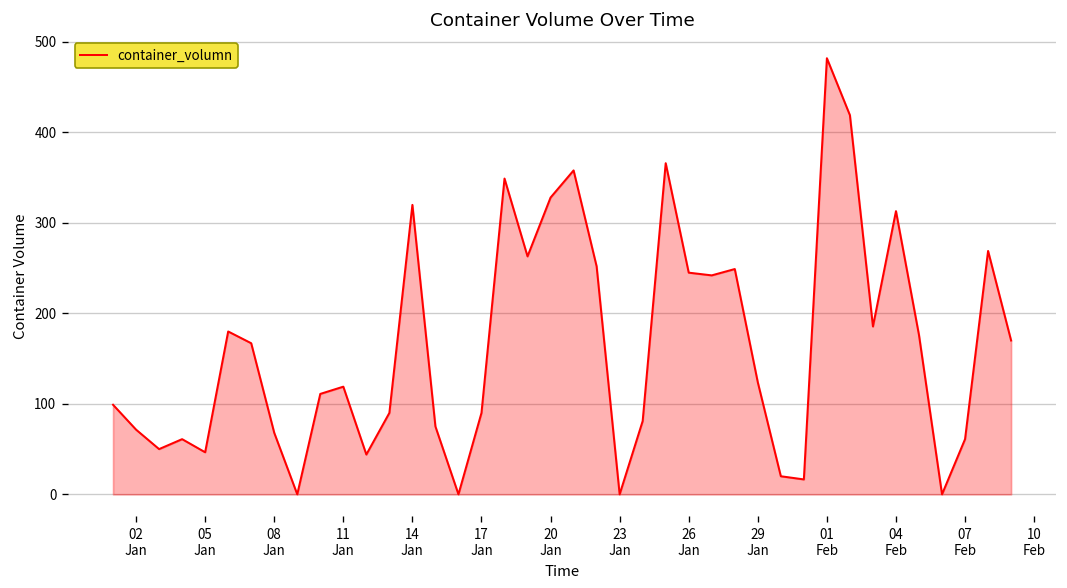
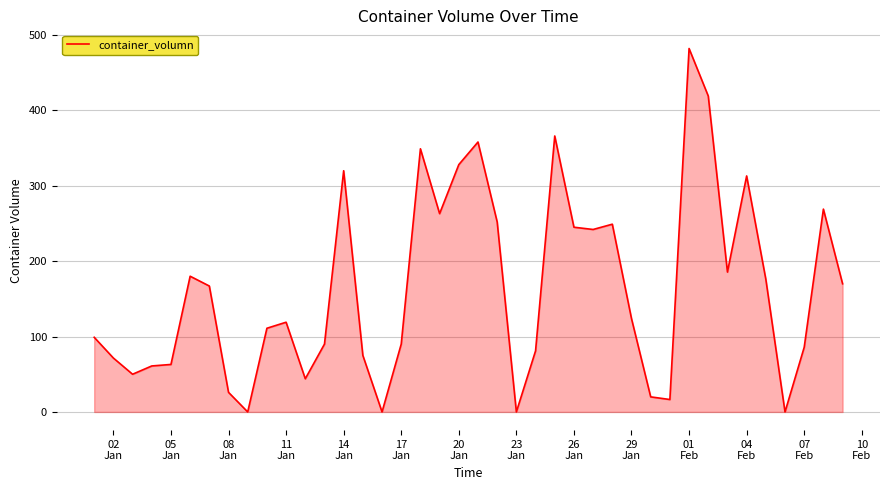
  {
    "02 Jan": 70,
-   "05 Jan": 50,
-   "08 Jan": 70,
+   "05 Jan": 60,
+   "08 Jan": 30,
    "11 Jan": 120,
    "14 Jan": 320,
    "17 Jan": 90,
    "20 Jan": 330,
    "23 Jan": 0,
    "26 Jan": 250,
    "29 Jan": 120,
    "01 Feb": 480,
    "04 Feb": 310,
-   "07 Feb": 60
+   "07 Feb": 90
  }
